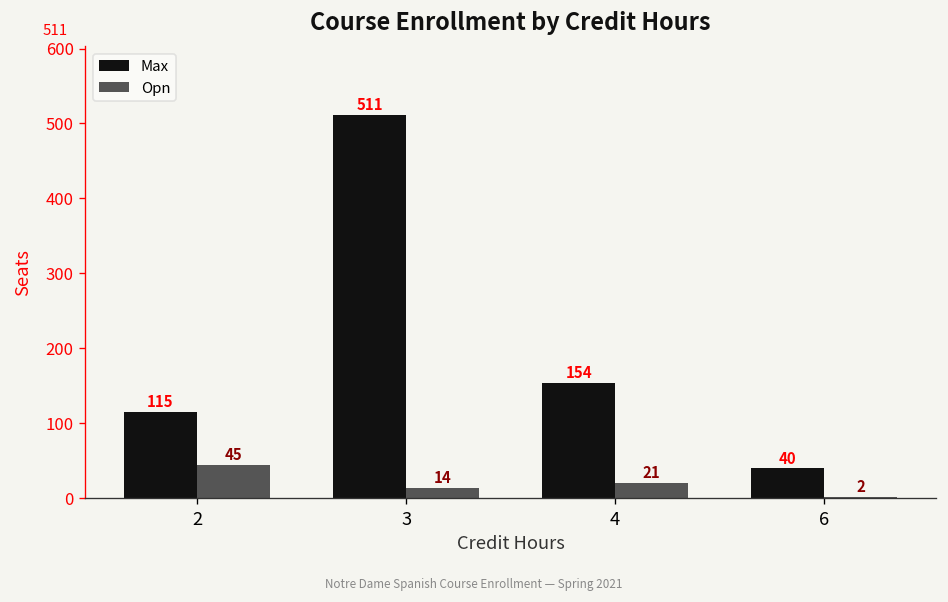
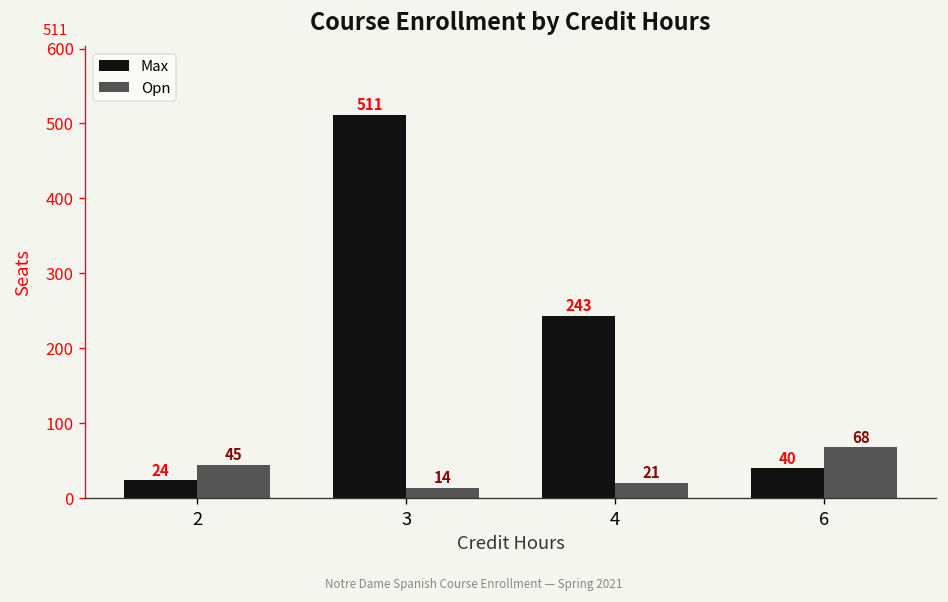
  {
    "Max": {
-     "2": 115,
+     "2": 24,
      "3": 511,
-     "4": 154,
+     "4": 243,
      "6": 40
    },
    "Opn": {
      "2": 45,
      "3": 14,
      "4": 21,
-     "6": 2
+     "6": 68
    }
  }
